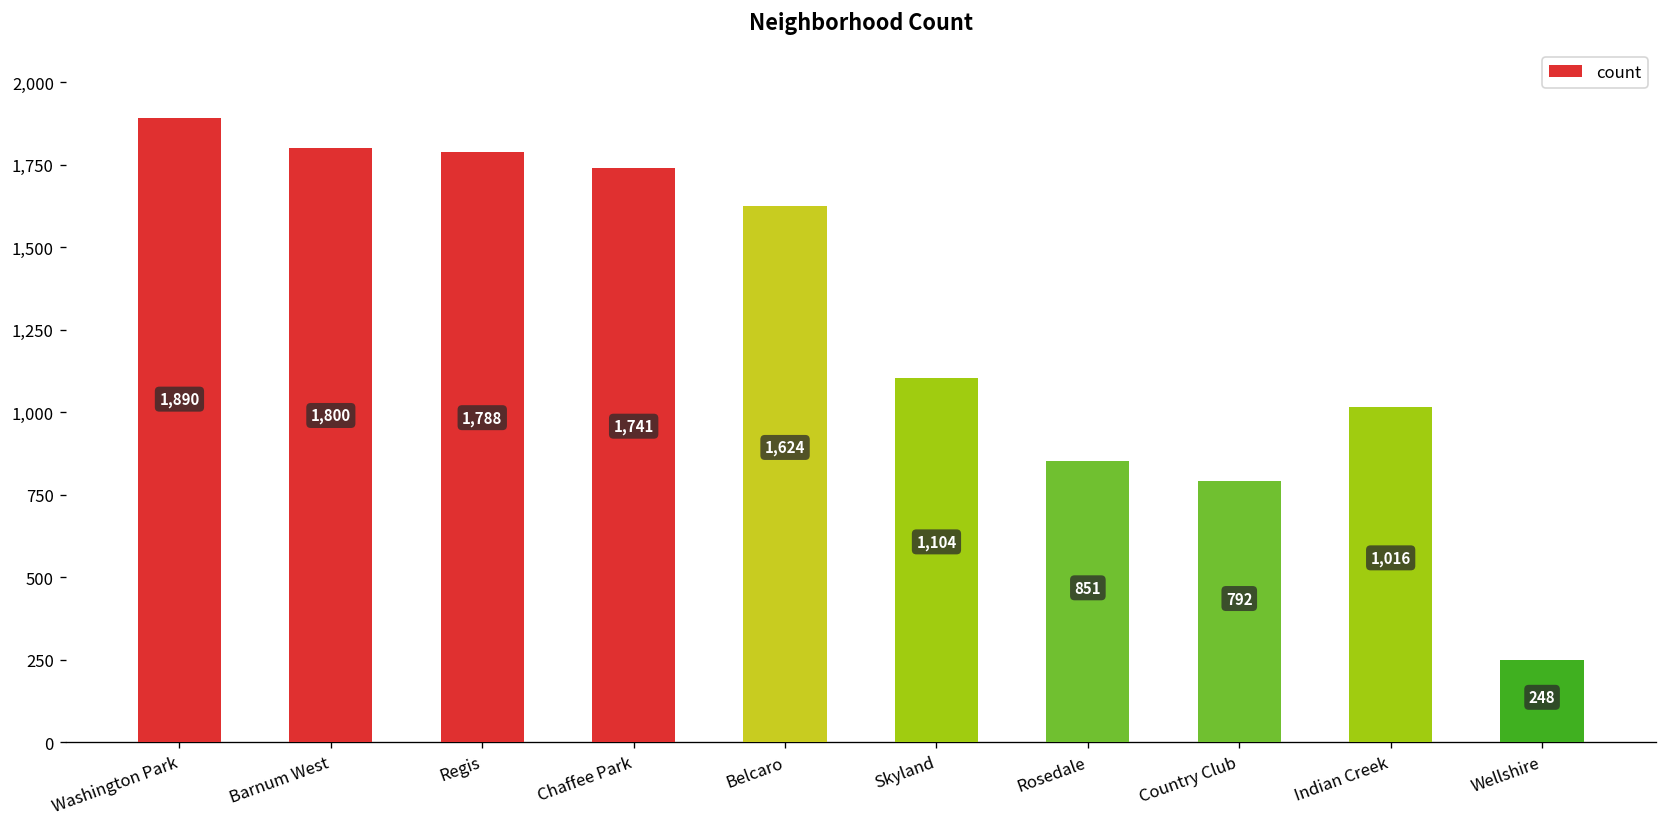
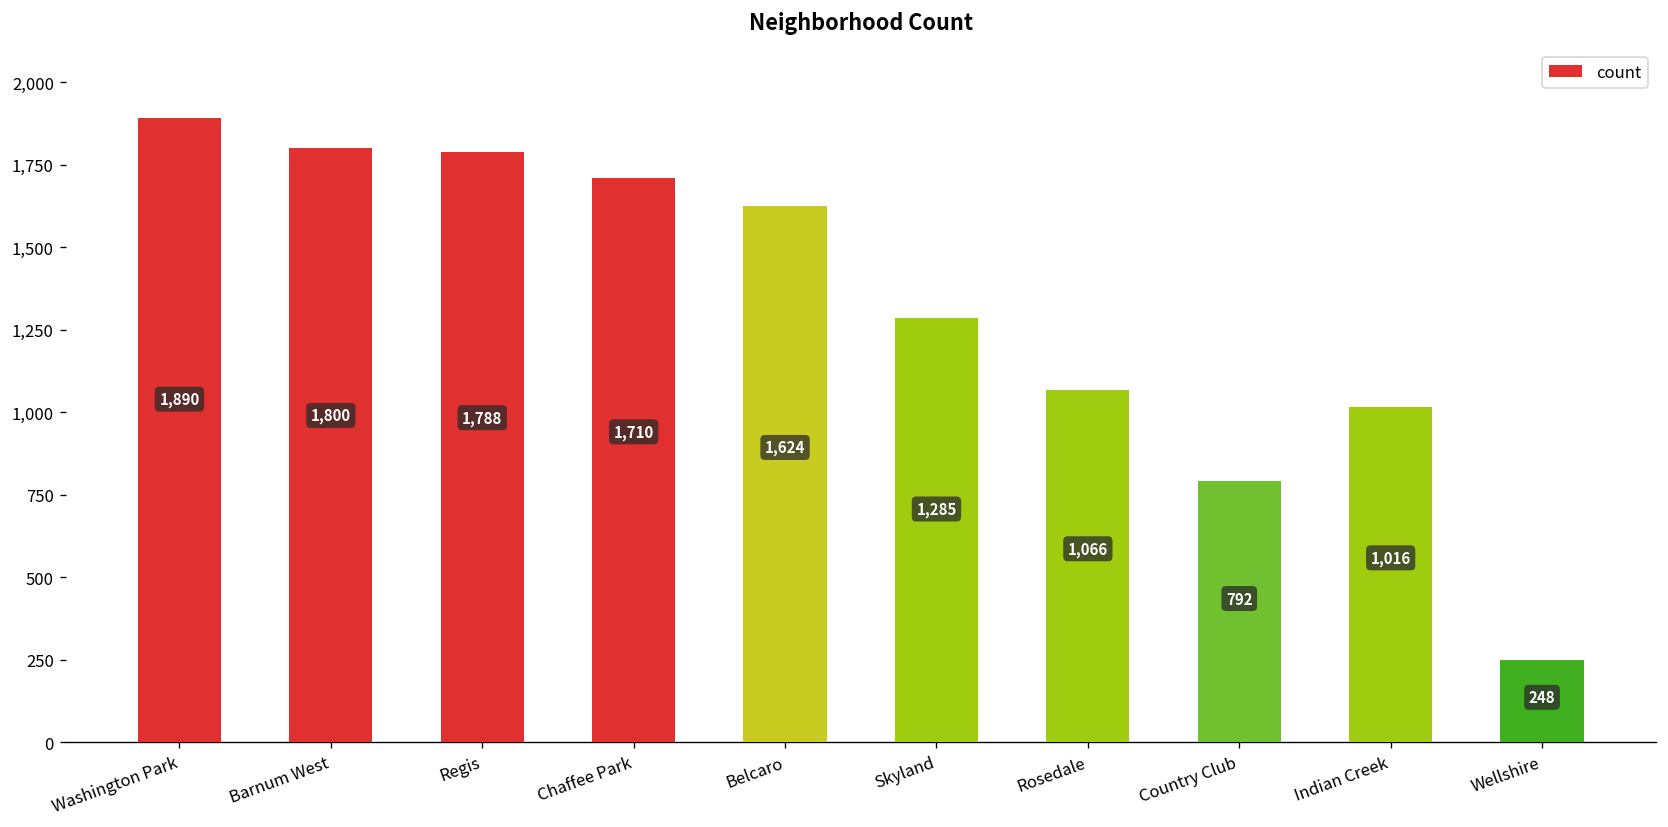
  {
-   "Chaffee Park": "1,741",
-   "Skyland": "1,104",
-   "Rosedale": "851"
+   "Chaffee Park": "1,710",
+   "Skyland": "1,285",
+   "Rosedale": "1,066"
  }
